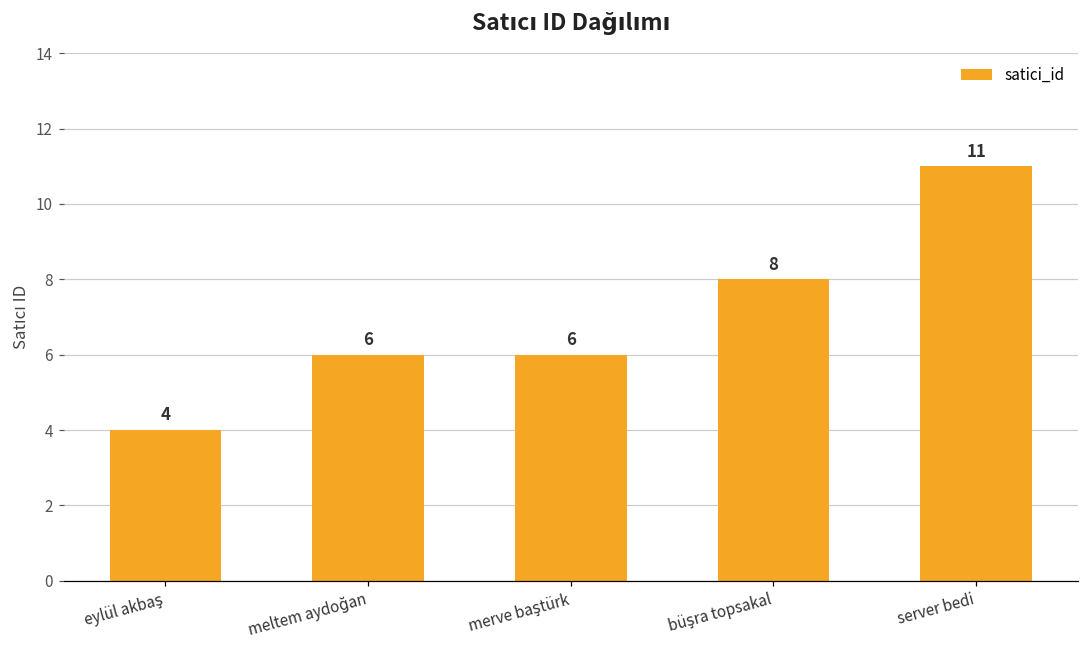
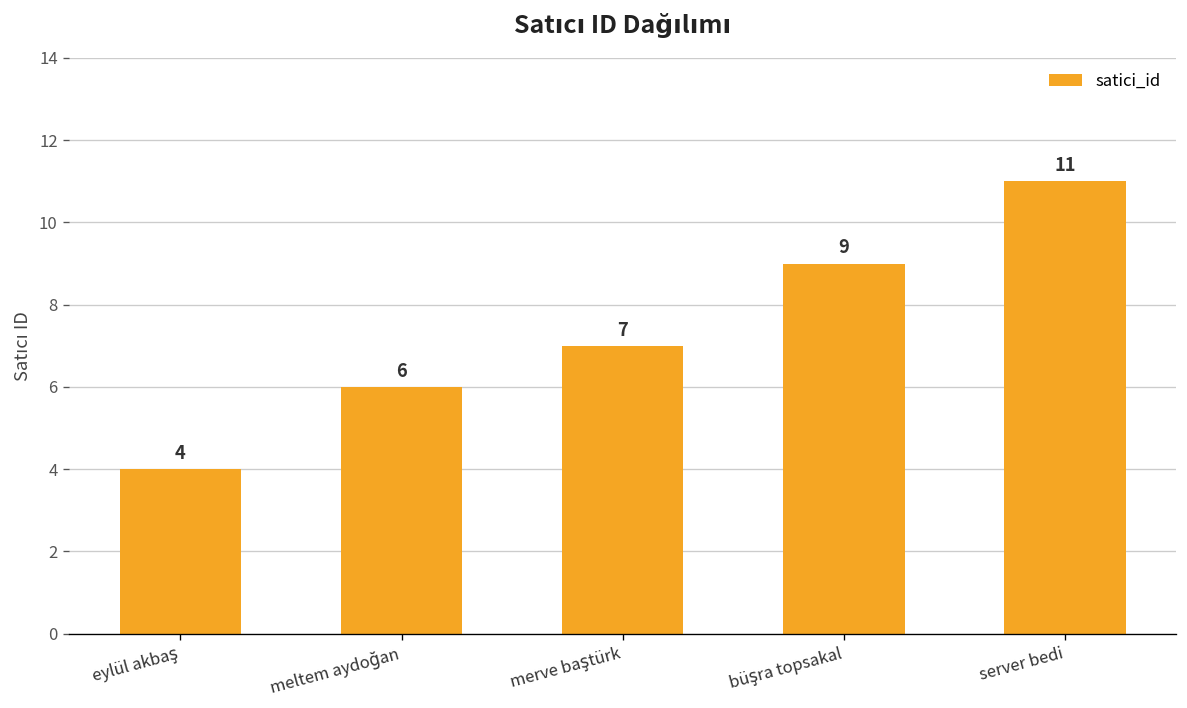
  {
    "eylül akbaş": 4,
    "meltem aydoğan": 6,
-   "merve baştürk": 6,
-   "büşra topsakal": 8,
+   "merve baştürk": 7,
+   "büşra topsakal": 9,
    "server bedi": 11
  }
